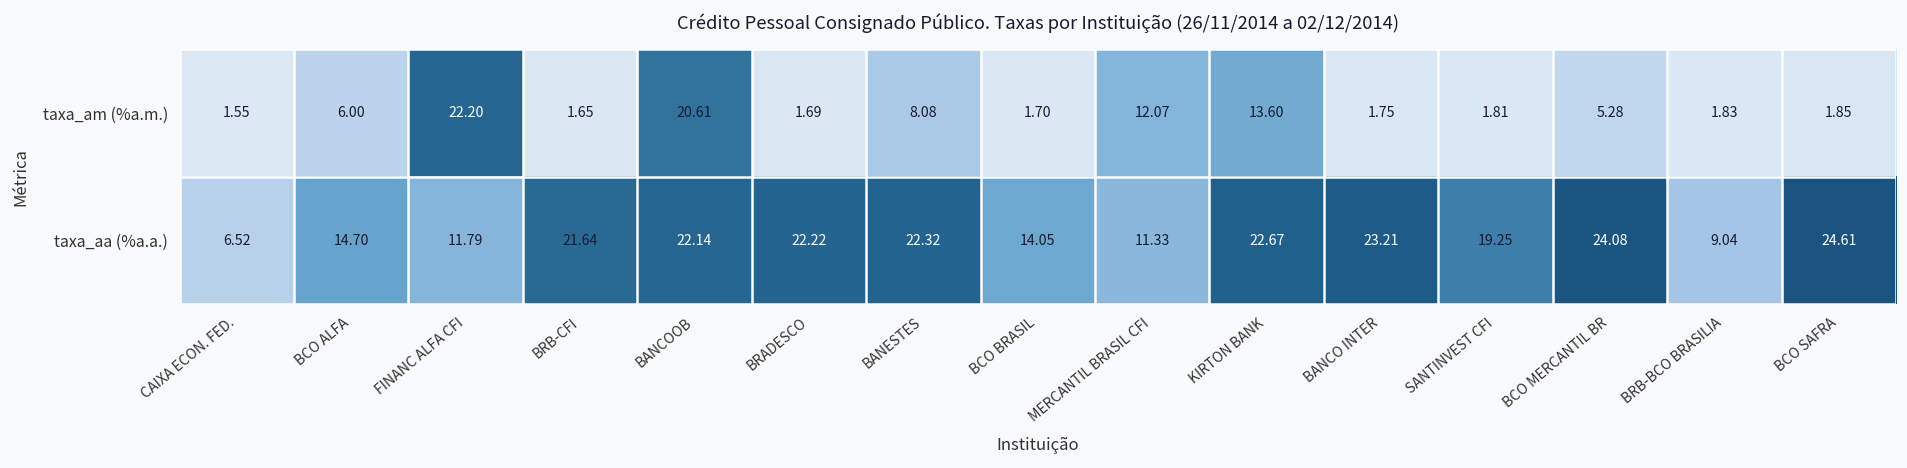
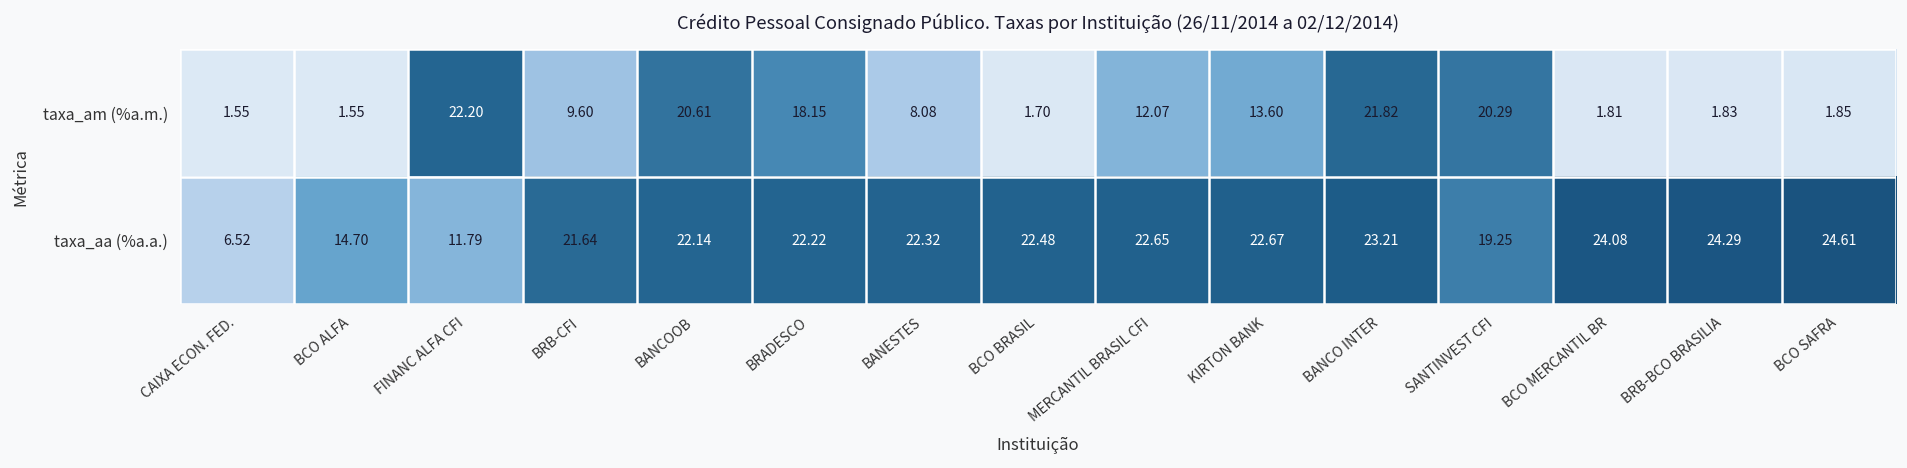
  {
    "taxa_am (%a.m.)": {
      "CAIXA ECON. FED.": 1.55,
-     "BCO ALFA": 6.00,
+     "BCO ALFA": 1.55,
      "FINANC ALFA CFI": 22.20,
-     "BRB-CFI": 1.65,
+     "BRB-CFI": 9.60,
      "BANCOOB": 20.61,
-     "BRADESCO": 1.69,
+     "BRADESCO": 18.15,
      "BANESTES": 8.08,
      "BCO BRASIL": 1.70,
      "MERCANTIL BRASIL CFI": 12.07,
      "KIRTON BANK": 13.60,
-     "BANCO INTER": 1.75,
-     "SANTINVEST CFI": 1.81,
-     "BCO MERCANTIL BR": 5.28,
+     "BANCO INTER": 21.82,
+     "SANTINVEST CFI": 20.29,
+     "BCO MERCANTIL BR": 1.81,
      "BRB-BCO BRASILIA": 1.83,
      "BCO SAFRA": 1.85
    },
    "taxa_aa (%a.a.)": {
      "CAIXA ECON. FED.": 6.52,
      "BCO ALFA": 14.70,
      "FINANC ALFA CFI": 11.79,
      "BRB-CFI": 21.64,
      "BANCOOB": 22.14,
      "BRADESCO": 22.22,
      "BANESTES": 22.32,
-     "BCO BRASIL": 14.05,
-     "MERCANTIL BRASIL CFI": 11.33,
+     "BCO BRASIL": 22.48,
+     "MERCANTIL BRASIL CFI": 22.65,
      "KIRTON BANK": 22.67,
      "BANCO INTER": 23.21,
      "SANTINVEST CFI": 19.25,
      "BCO MERCANTIL BR": 24.08,
-     "BRB-BCO BRASILIA": 9.04,
+     "BRB-BCO BRASILIA": 24.29,
      "BCO SAFRA": 24.61
    }
  }
